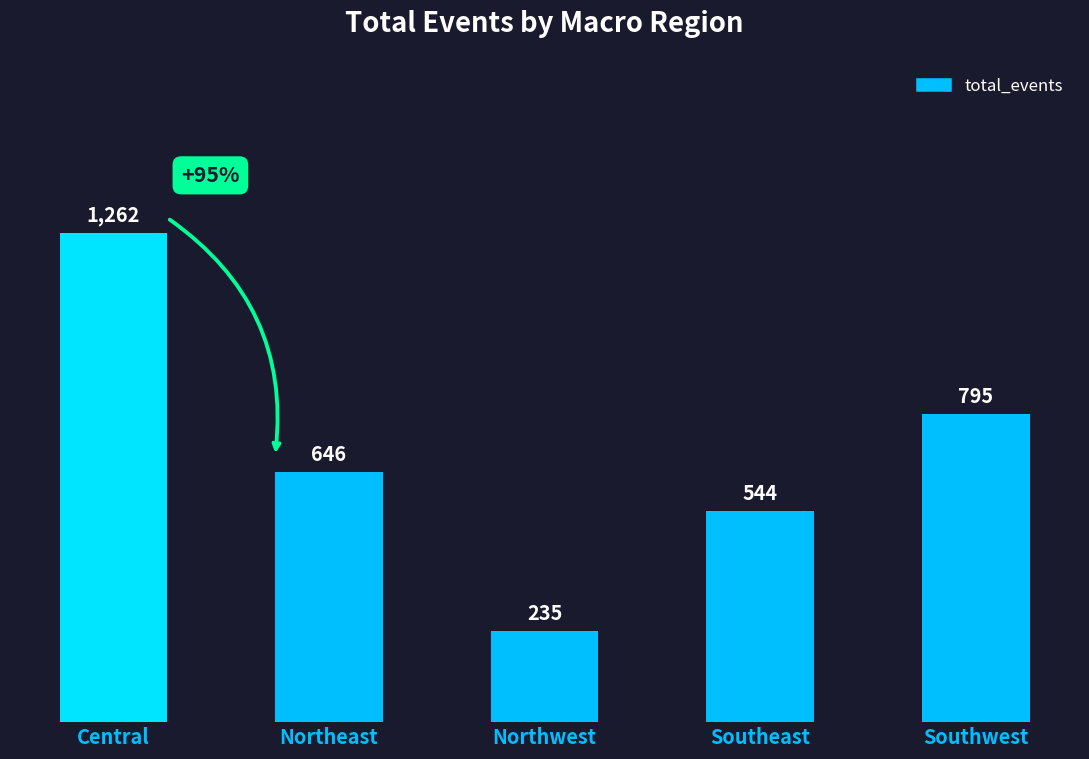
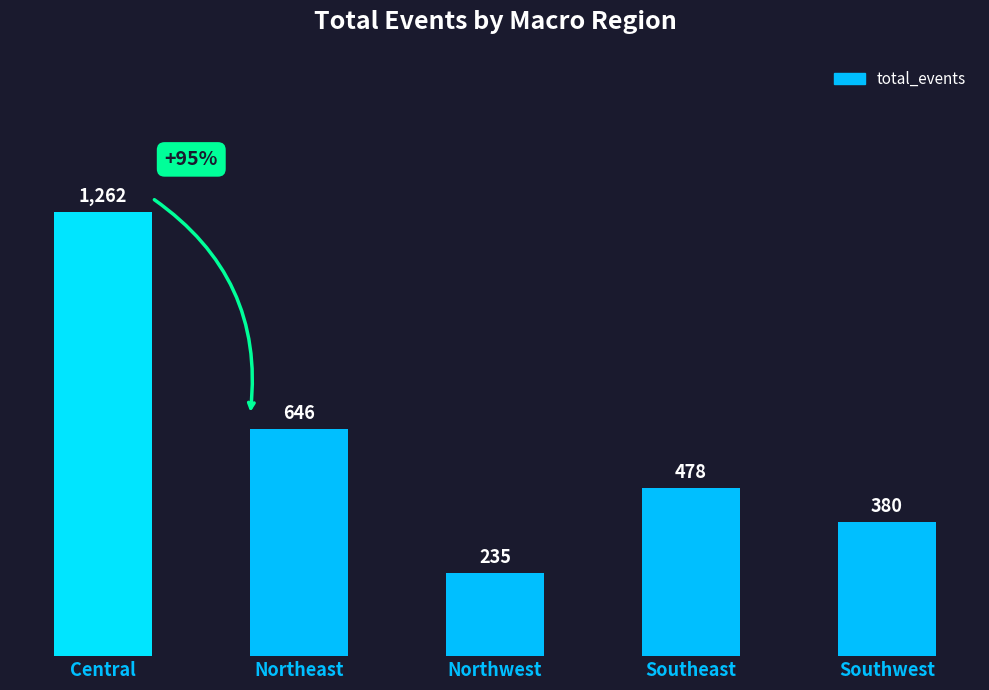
  {
    "Central": "1,262",
    "Northeast": "646",
    "Northwest": "235",
-   "Southeast": "544",
-   "Southwest": "795"
+   "Southeast": "478",
+   "Southwest": "380"
  }
